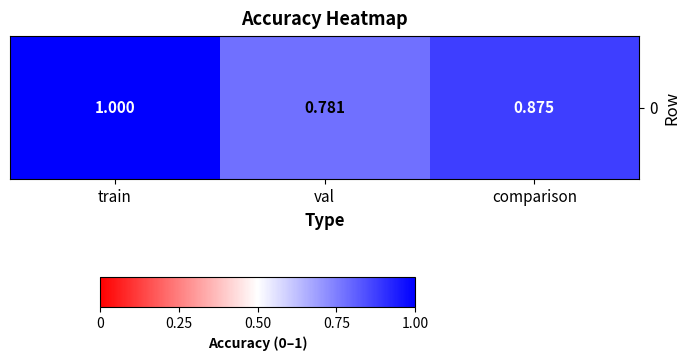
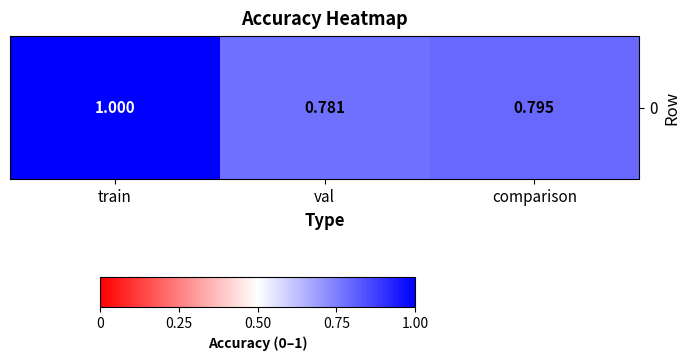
  {
    "0": {
      "train": 1.000,
      "val": 0.781,
-     "comparison": 0.875
+     "comparison": 0.795
    }
  }
